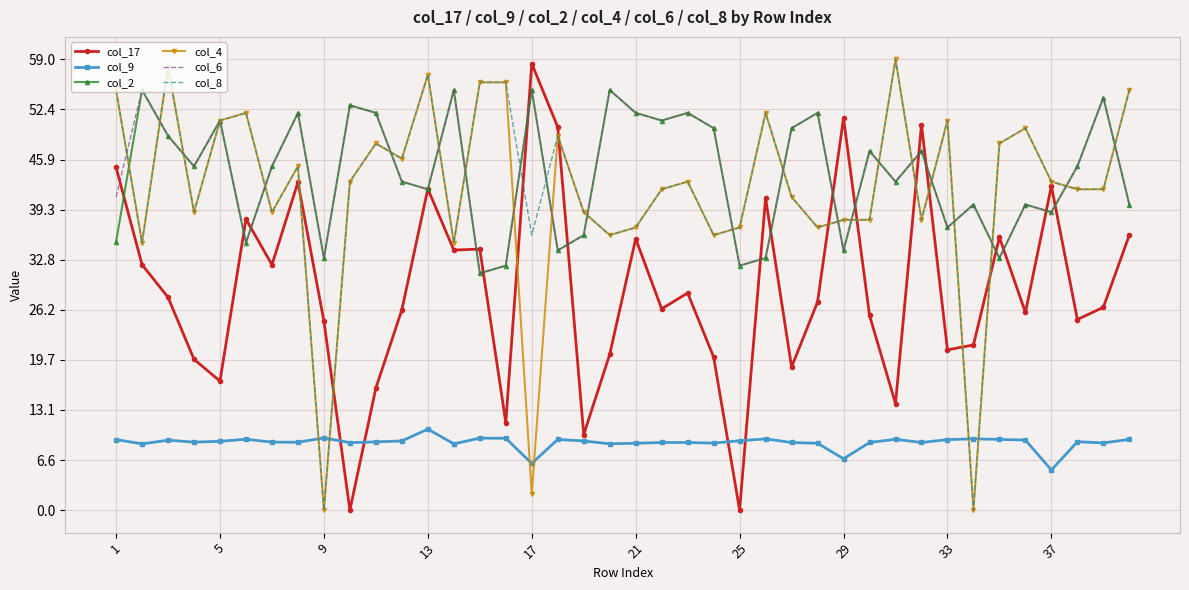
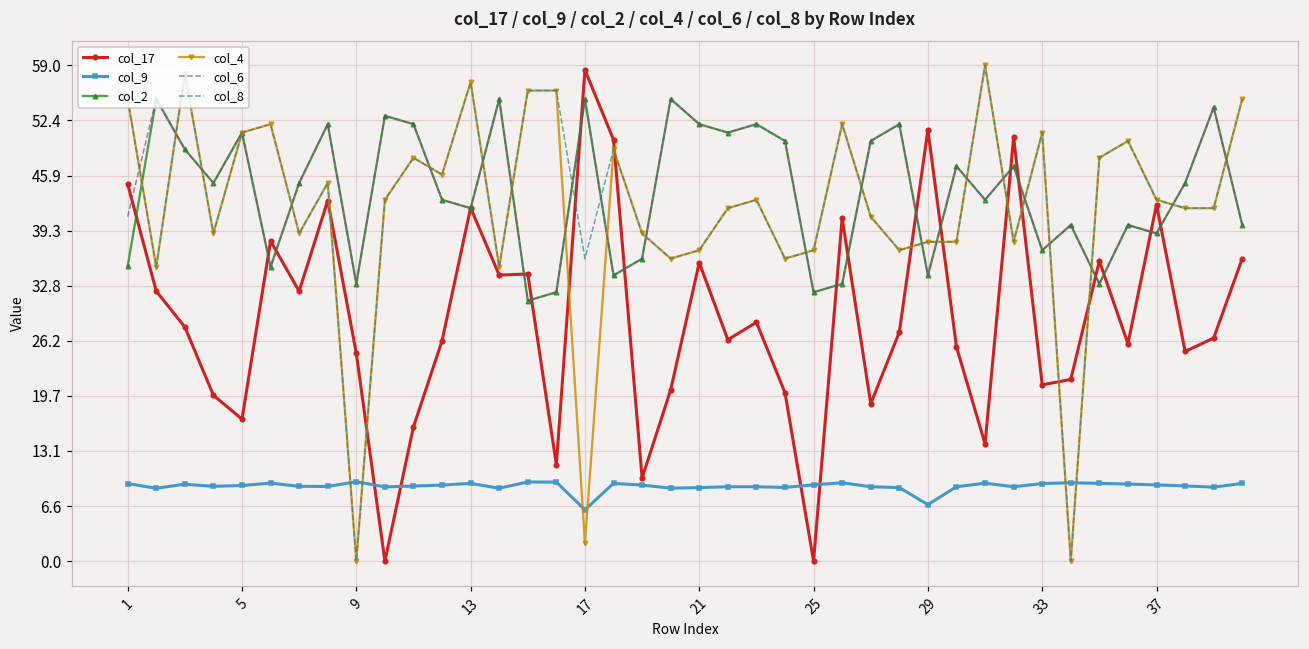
  {
    "col_17": {
      "1": 45,
      "5": 17,
      "9": 25,
      "17": 58,
      "21": 36,
      "25": 0,
      "29": 51,
      "33": 21,
      "37": 42
    },
    "col_9": {
      "1": 9,
      "5": 9,
      "9": 9,
-     "13": 11,
+     "13": 9,
      "17": 6,
      "21": 9,
      "25": 9,
      "29": 7,
      "33": 9,
-     "37": 5
+     "37": 9
    },
    "col_2": {
      "1": 35
    },
    "col_4": {
      "17": 2
    },
    "col_6": {
      "1": 41
    },
    "col_8": {
      "17": 36
    }
  }
